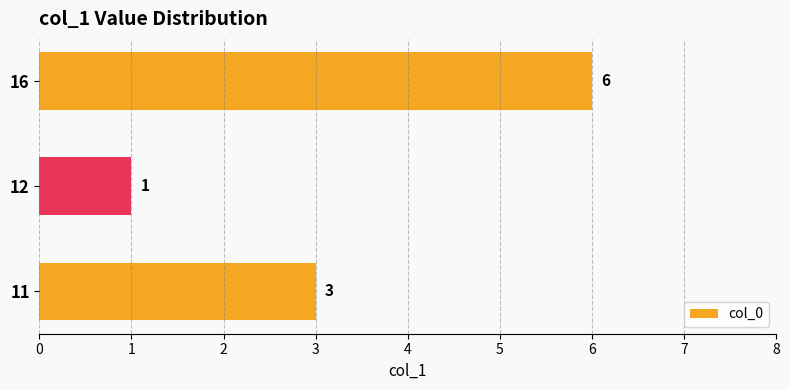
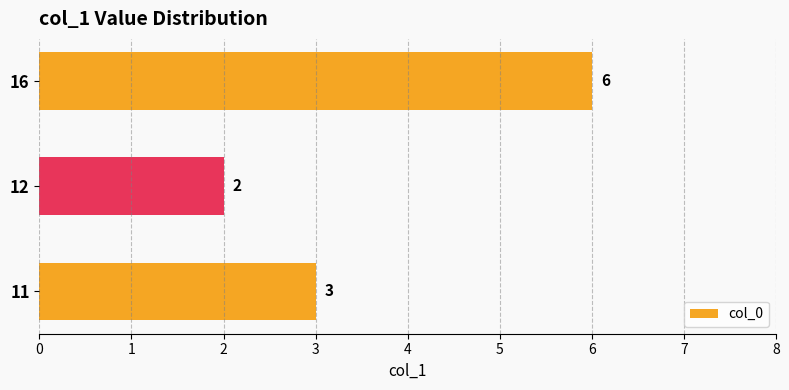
  {
    "16": 6,
-   "12": 1,
+   "12": 2,
    "11": 3
  }
